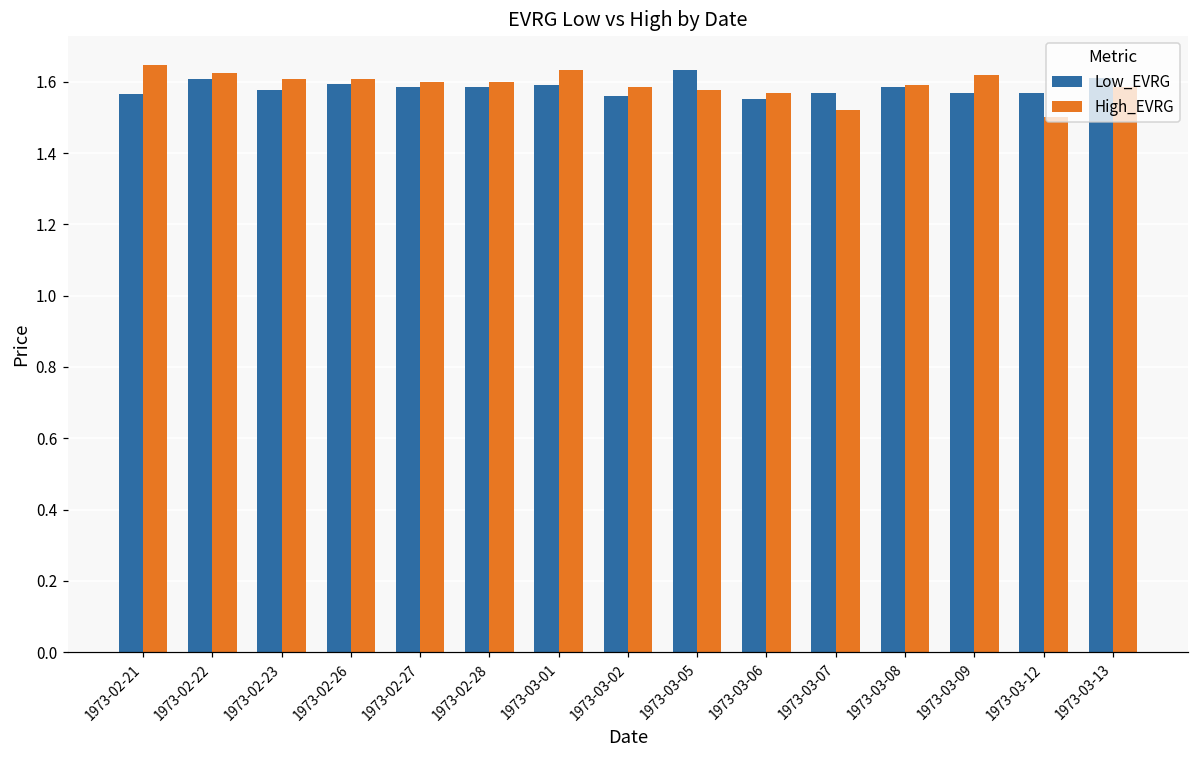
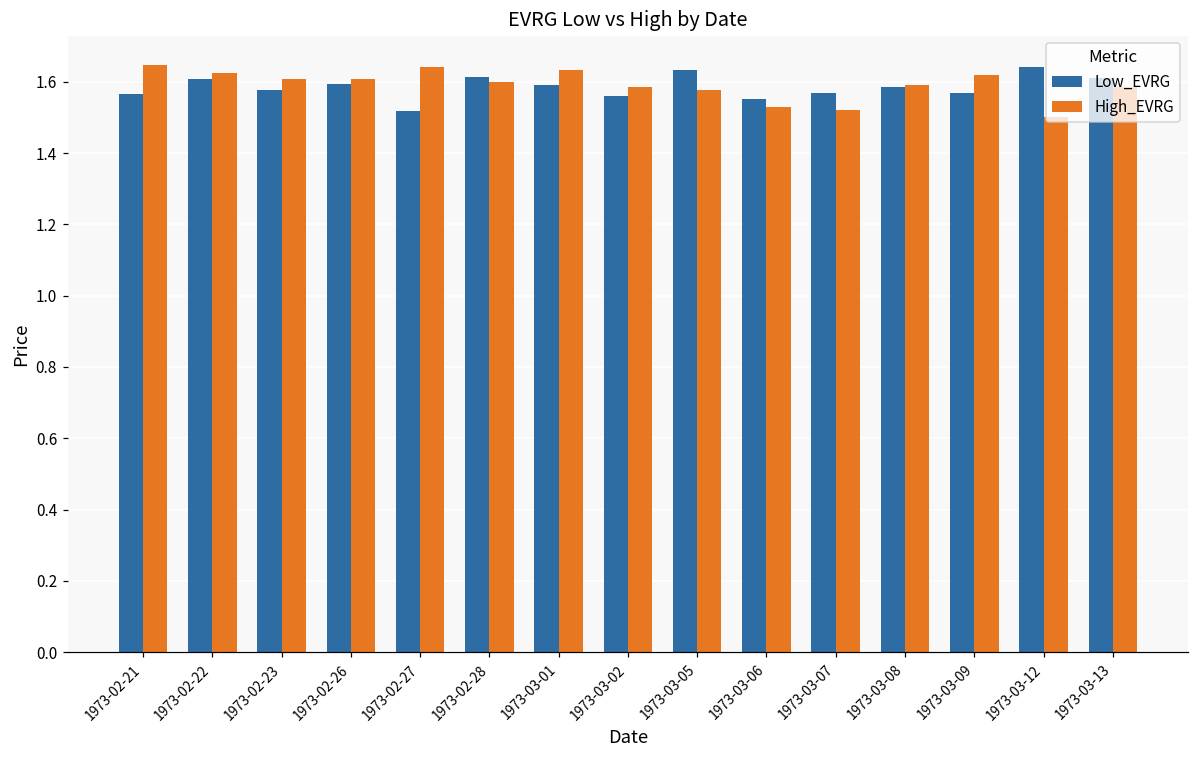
  {
    "Low_EVRG": {
      "1973-02-21": 1.56,
      "1973-02-22": 1.61,
      "1973-02-23": 1.58,
      "1973-02-26": 1.59,
-     "1973-02-27": 1.58,
-     "1973-02-28": 1.58,
+     "1973-02-27": 1.52,
+     "1973-02-28": 1.61,
      "1973-03-01": 1.59,
      "1973-03-02": 1.56,
      "1973-03-05": 1.63,
      "1973-03-06": 1.55,
      "1973-03-07": 1.57,
      "1973-03-08": 1.58,
      "1973-03-09": 1.57,
-     "1973-03-12": 1.57
+     "1973-03-12": 1.64
    },
    "High_EVRG": {
      "1973-02-21": 1.65,
      "1973-02-22": 1.62,
      "1973-02-23": 1.61,
      "1973-02-26": 1.61,
-     "1973-02-27": 1.60,
+     "1973-02-27": 1.64,
      "1973-02-28": 1.60,
      "1973-03-01": 1.63,
      "1973-03-02": 1.58,
      "1973-03-05": 1.58,
-     "1973-03-06": 1.57,
+     "1973-03-06": 1.53,
      "1973-03-07": 1.52,
      "1973-03-08": 1.59,
      "1973-03-09": 1.62
    }
  }
